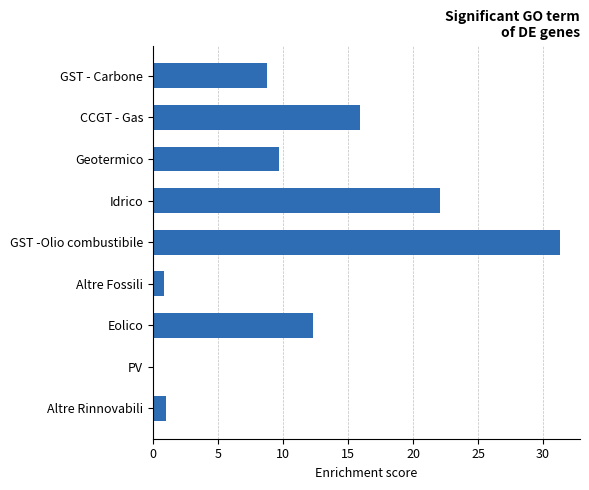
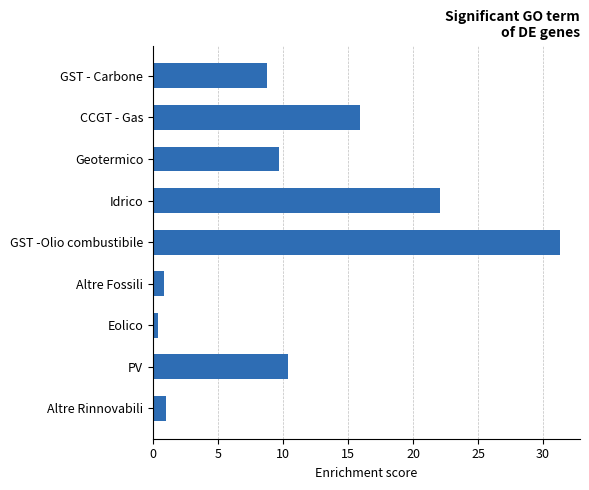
  {
    "GST - Carbone": 8.8,
    "CCGT - Gas": 15.9,
    "Geotermico": 9.7,
    "Idrico": 22.1,
    "GST -Olio combustibile": 31.3,
    "Altre Fossili": 0.8,
-   "Eolico": 12.3,
-   "PV": 0.0,
+   "Eolico": 0.4,
+   "PV": 10.4,
    "Altre Rinnovabili": 1.0
  }
